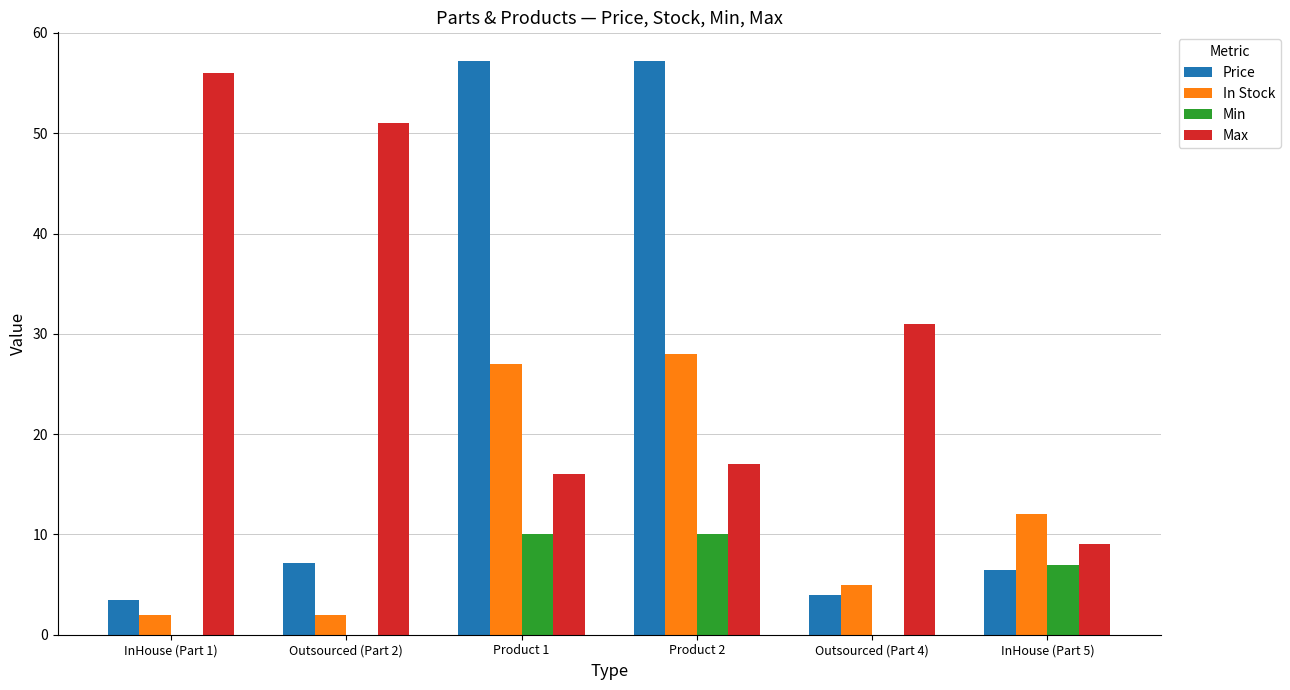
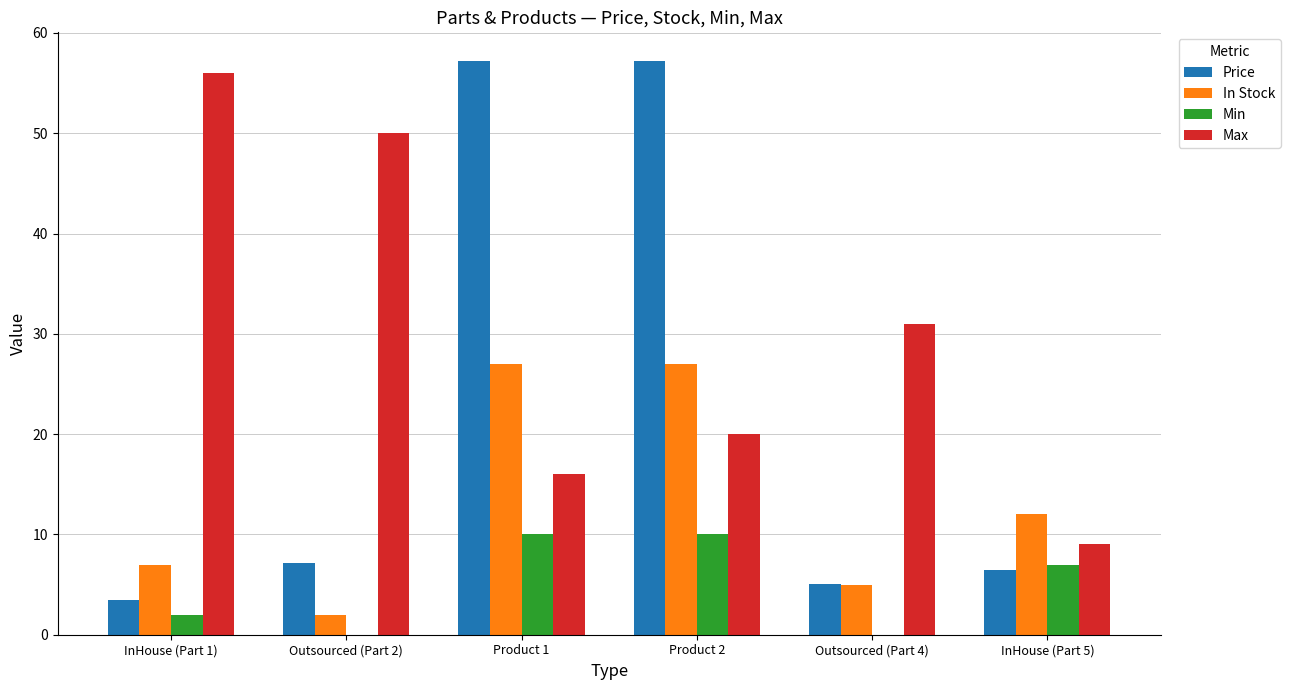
  {
    "Price": {
      "InHouse (Part 1)": 3.5,
      "Outsourced (Part 2)": 7.2,
      "Product 1": 57.2,
      "Product 2": 57.2,
-     "Outsourced (Part 4)": 4.0,
+     "Outsourced (Part 4)": 5.1,
      "InHouse (Part 5)": 6.5
    },
    "In Stock": {
-     "InHouse (Part 1)": 2,
+     "InHouse (Part 1)": 7,
      "Outsourced (Part 2)": 2,
      "Product 1": 27,
-     "Product 2": 28,
+     "Product 2": 27,
      "Outsourced (Part 4)": 5,
      "InHouse (Part 5)": 12
    },
    "Min": {
-     "InHouse (Part 1)": 0,
+     "InHouse (Part 1)": 2,
      "Outsourced (Part 2)": 0,
      "Product 1": 10,
      "Product 2": 10,
      "Outsourced (Part 4)": 0,
      "InHouse (Part 5)": 7
    },
    "Max": {
      "InHouse (Part 1)": 56,
-     "Outsourced (Part 2)": 51,
+     "Outsourced (Part 2)": 50,
      "Product 1": 16,
-     "Product 2": 17,
+     "Product 2": 20,
      "Outsourced (Part 4)": 31,
      "InHouse (Part 5)": 9
    }
  }
